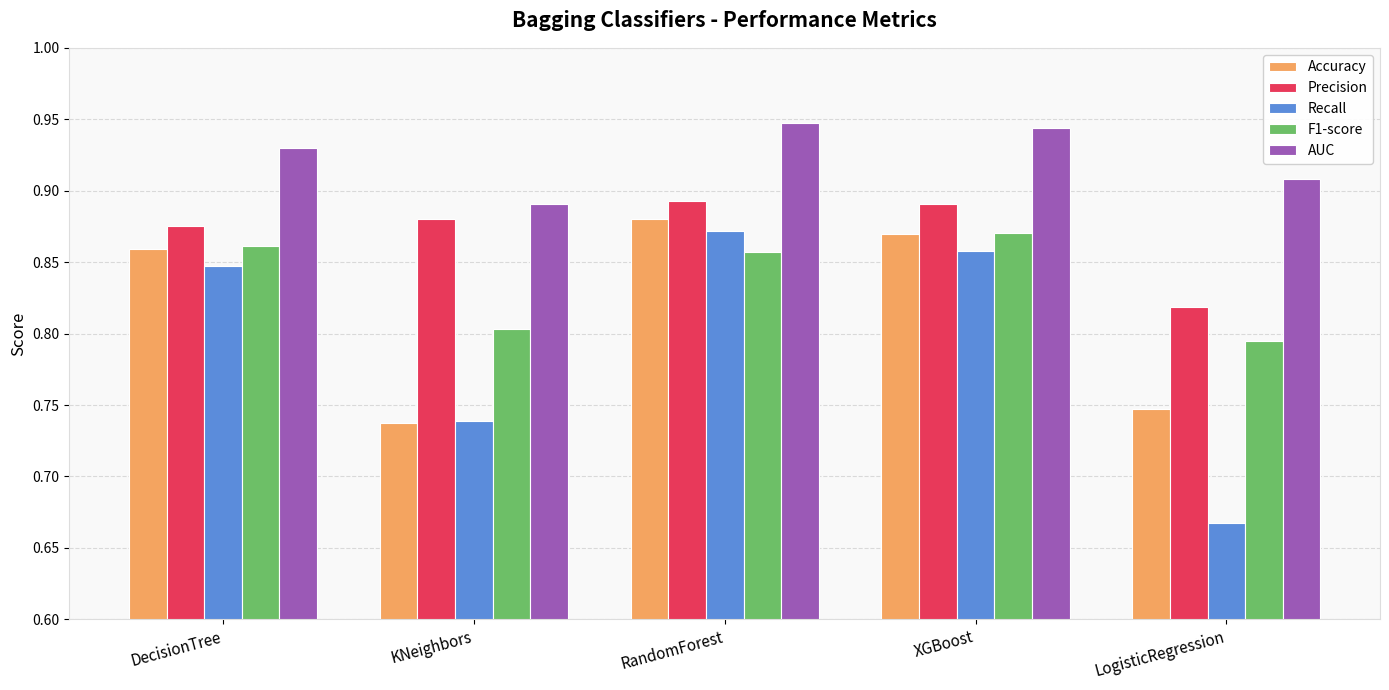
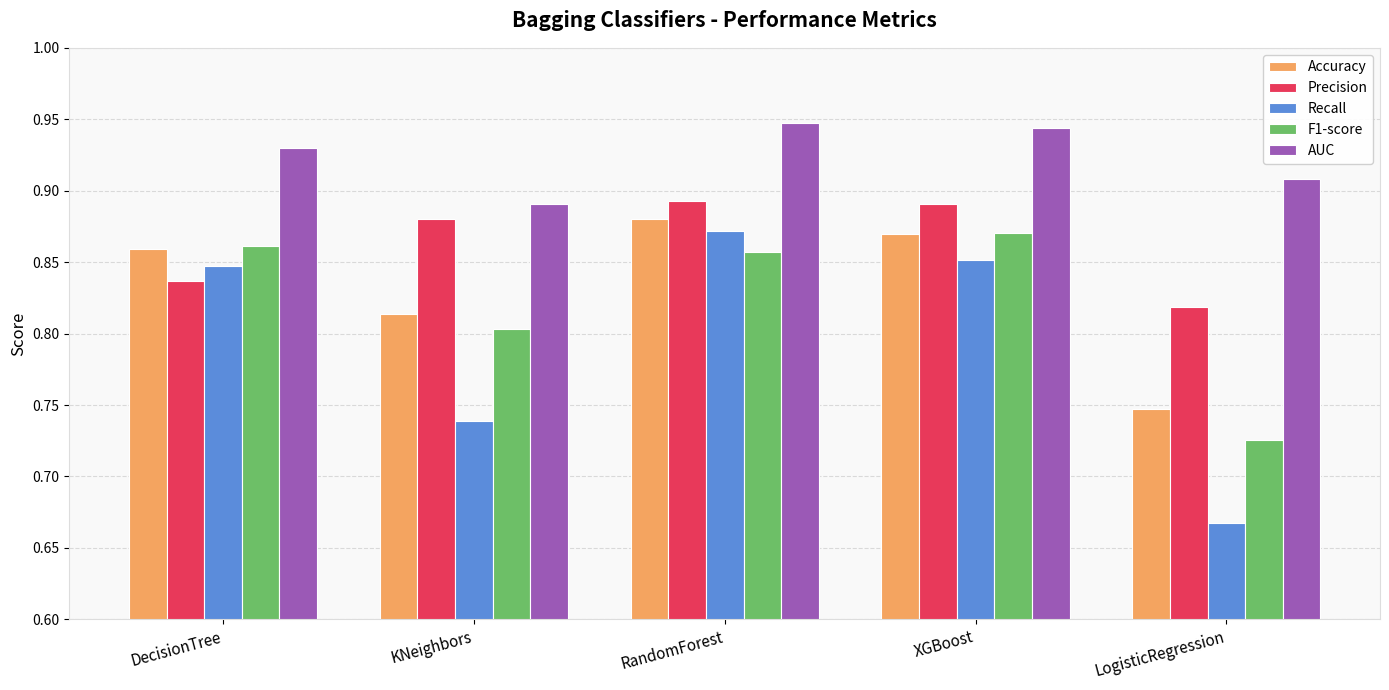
  {
    "Accuracy": {
      "DecisionTree": 0.859,
-     "KNeighbors": 0.738,
+     "KNeighbors": 0.814,
      "RandomForest": 0.880,
      "XGBoost": 0.870,
      "LogisticRegression": 0.747
    },
    "Precision": {
-     "DecisionTree": 0.876,
+     "DecisionTree": 0.837,
      "KNeighbors": 0.880,
      "RandomForest": 0.893,
      "XGBoost": 0.891,
      "LogisticRegression": 0.819
    },
    "Recall": {
      "DecisionTree": 0.847,
      "KNeighbors": 0.739,
      "RandomForest": 0.871,
-     "XGBoost": 0.858,
+     "XGBoost": 0.851,
      "LogisticRegression": 0.668
    },
    "F1-score": {
      "DecisionTree": 0.861,
      "KNeighbors": 0.803,
      "RandomForest": 0.857,
      "XGBoost": 0.871,
-     "LogisticRegression": 0.795
+     "LogisticRegression": 0.725
    },
    "AUC": {
      "DecisionTree": 0.930,
      "KNeighbors": 0.891,
      "RandomForest": 0.947,
      "XGBoost": 0.944,
      "LogisticRegression": 0.908
    }
  }
